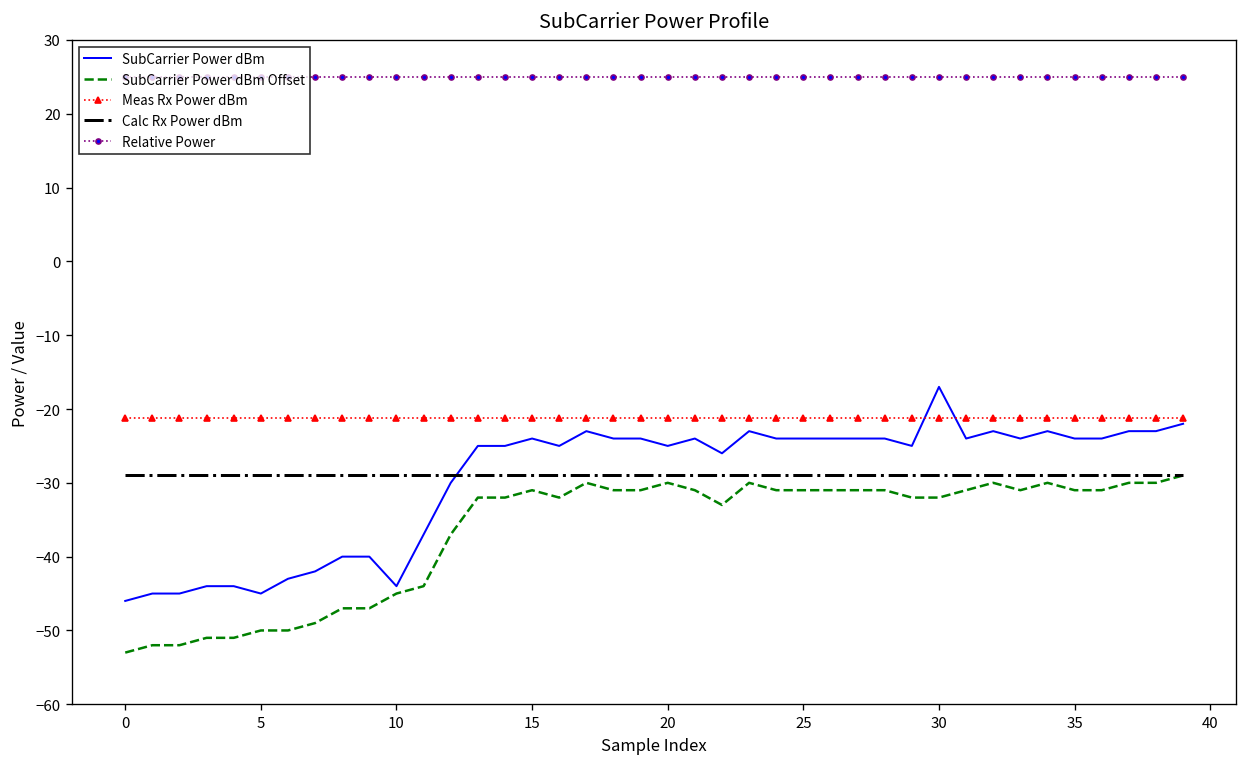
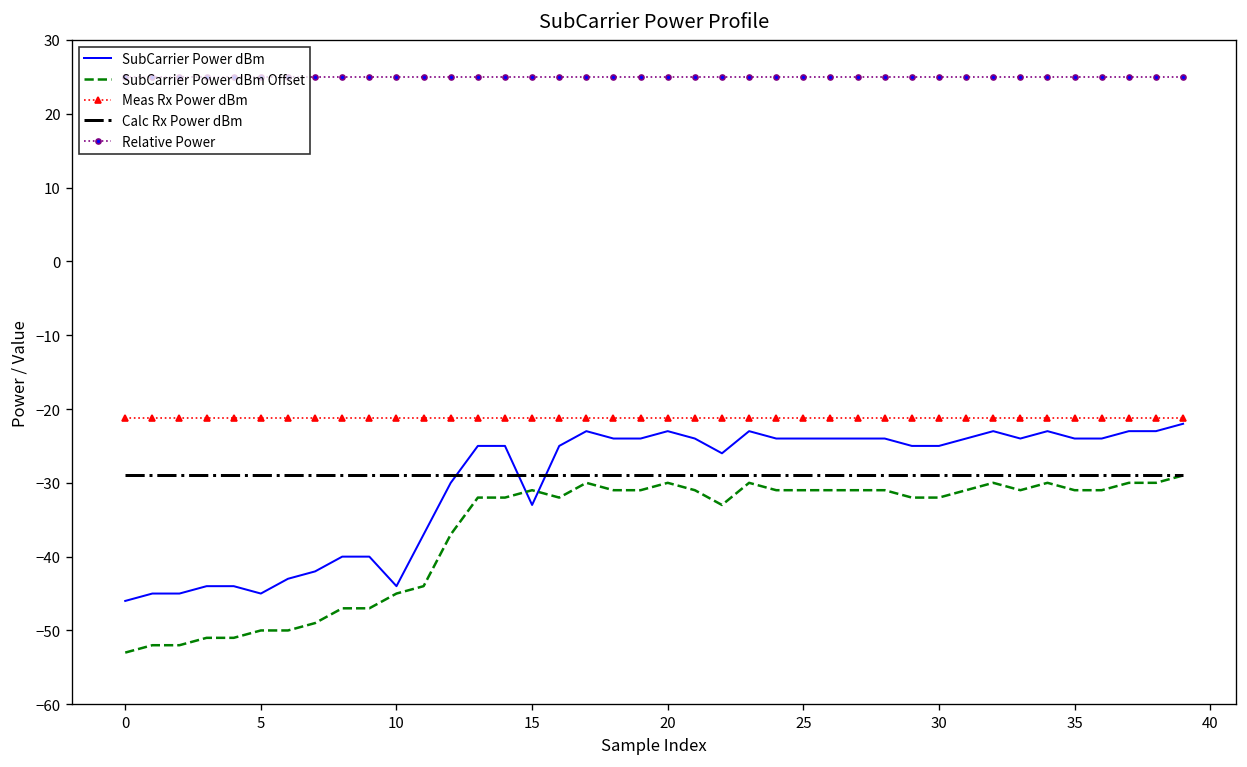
  {
    "SubCarrier Power dBm": {
      "0": -46,
      "5": -45,
      "10": -44,
-     "15": -24,
-     "20": -25,
+     "15": -33,
+     "20": -23,
      "25": -24,
-     "30": -17,
+     "30": -25,
      "35": -24
    },
    "SubCarrier Power dBm Offset": {
      "0": -53,
      "5": -50,
      "10": -45,
      "15": -31,
      "20": -30,
      "25": -31,
      "30": -32,
      "35": -31
    },
    "Meas Rx Power dBm": {
      "0": -21,
      "5": -21,
      "10": -21,
      "15": -21,
      "20": -21,
      "25": -21,
      "30": -21,
      "35": -21
    },
    "Calc Rx Power dBm": {
      "0": -29,
      "5": -29,
      "10": -29,
      "15": -29,
      "20": -29,
      "25": -29,
      "30": -29,
      "35": -29
    },
    "Relative Power": {
      "10": 25,
      "15": 25,
      "20": 25,
      "25": 25,
      "30": 25,
      "35": 25
    }
  }
